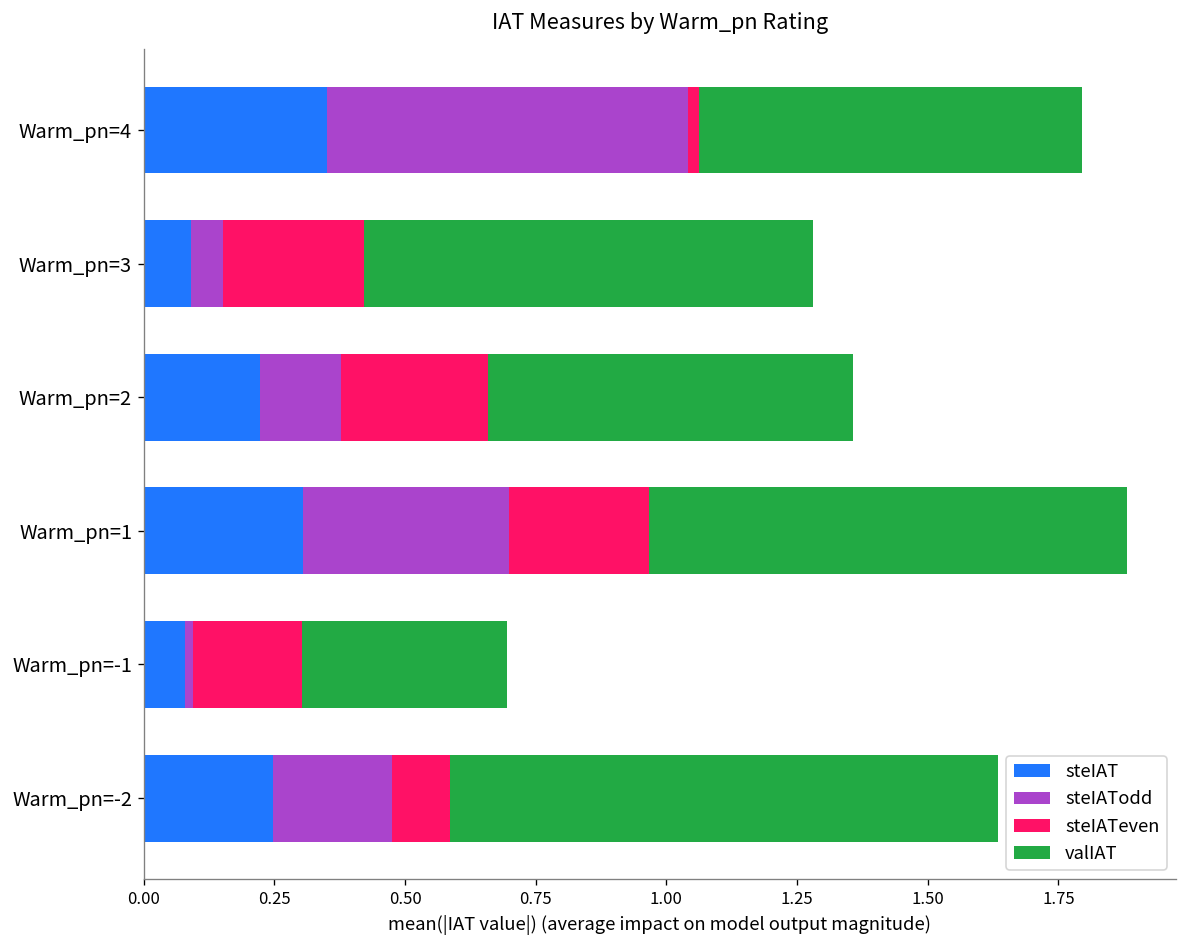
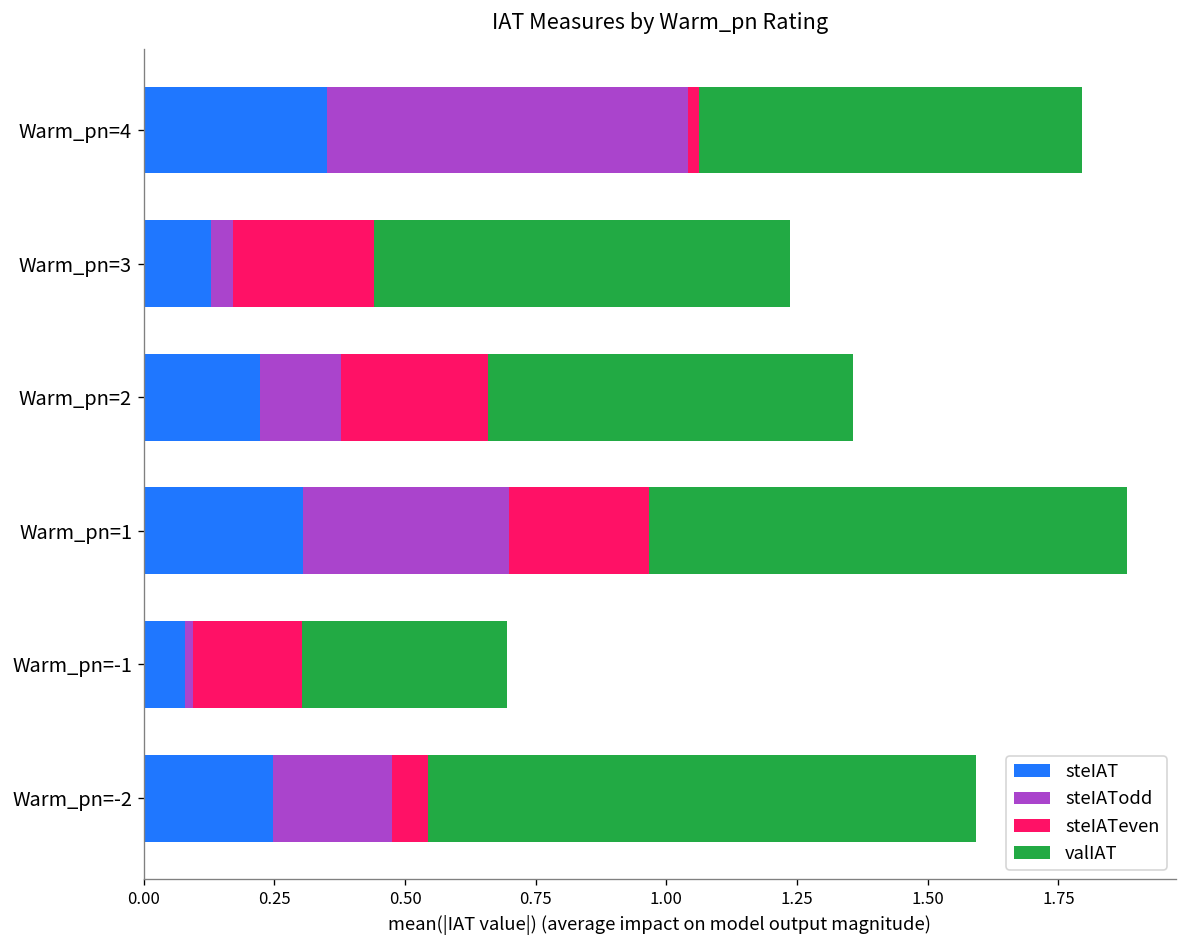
  {
    "steIAT": {
      "Warm_pn=4": 0.35,
-     "Warm_pn=3": 0.09,
+     "Warm_pn=3": 0.13,
      "Warm_pn=2": 0.22,
      "Warm_pn=1": 0.30,
      "Warm_pn=-1": 0.08,
      "Warm_pn=-2": 0.25
    },
    "steIATodd": {
      "Warm_pn=4": 0.69,
-     "Warm_pn=3": 0.06,
+     "Warm_pn=3": 0.04,
      "Warm_pn=2": 0.15,
      "Warm_pn=1": 0.39,
      "Warm_pn=-1": 0.02,
      "Warm_pn=-2": 0.23
    },
    "steIATeven": {
      "Warm_pn=4": 0.02,
      "Warm_pn=3": 0.27,
      "Warm_pn=2": 0.28,
      "Warm_pn=1": 0.27,
      "Warm_pn=-1": 0.21,
-     "Warm_pn=-2": 0.11
+     "Warm_pn=-2": 0.07
    },
    "valIAT": {
      "Warm_pn=4": 0.73,
-     "Warm_pn=3": 0.86,
+     "Warm_pn=3": 0.80,
      "Warm_pn=2": 0.70,
      "Warm_pn=1": 0.91,
      "Warm_pn=-1": 0.39,
      "Warm_pn=-2": 1.05
    }
  }
